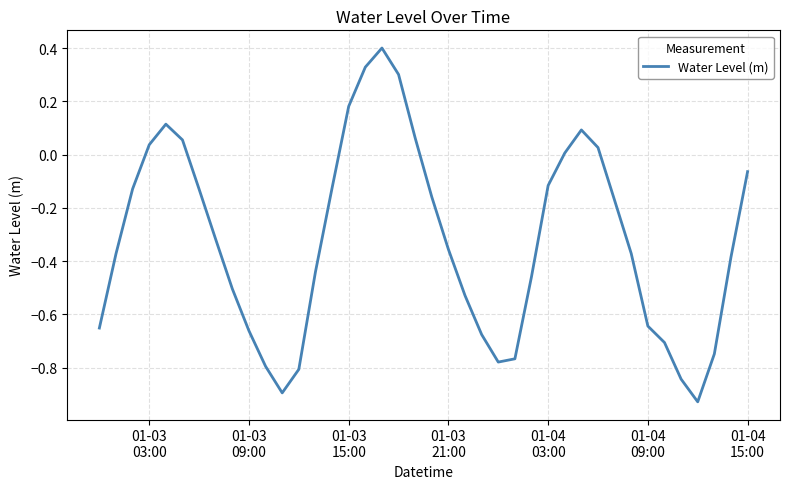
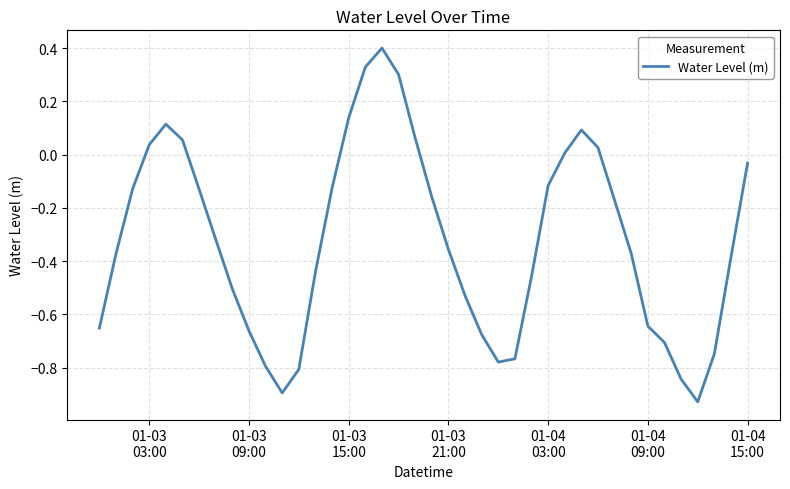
  {
    "01-03 03:00": 0.04,
    "01-03 09:00": -0.66,
-   "01-03 15:00": 0.18,
+   "01-03 15:00": 0.14,
    "01-03 21:00": -0.36,
    "01-04 03:00": -0.12,
    "01-04 09:00": -0.64,
-   "01-04 15:00": -0.06
+   "01-04 15:00": -0.03
  }
